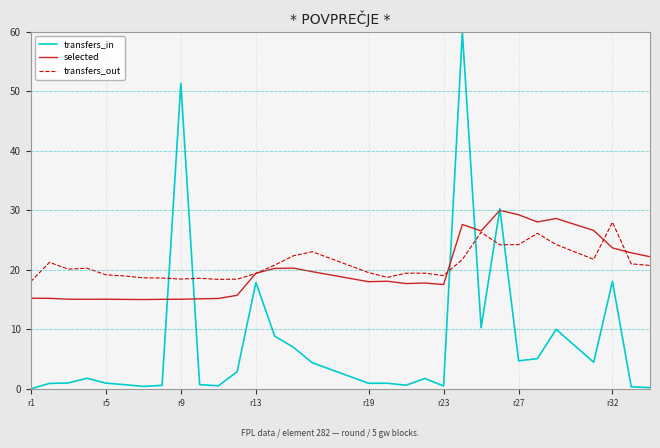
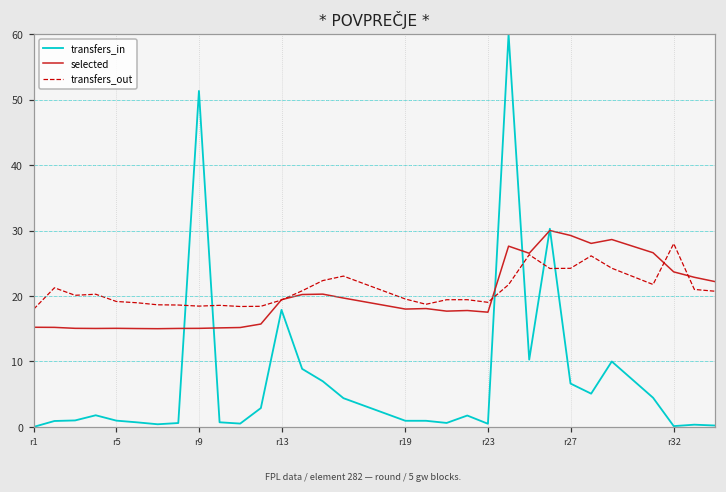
  {
    "transfers_in": {
      "r1": 0,
      "r5": 1,
      "r9": 51,
      "r13": 18,
      "r19": 1,
      "r23": 0,
-     "r27": 5,
-     "r32": 18
+     "r27": 7,
+     "r32": 0
    }
  }
